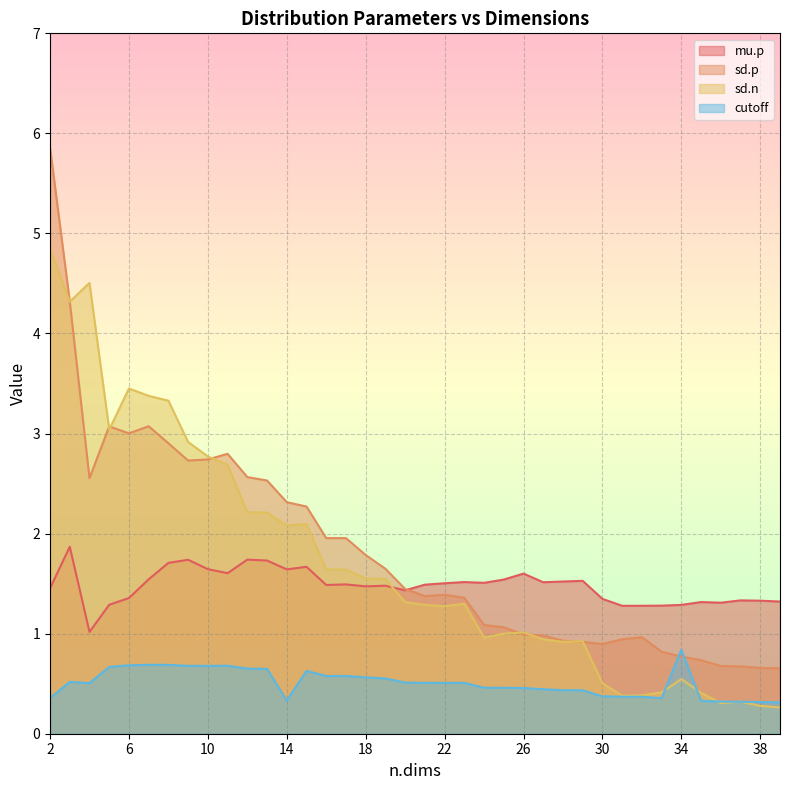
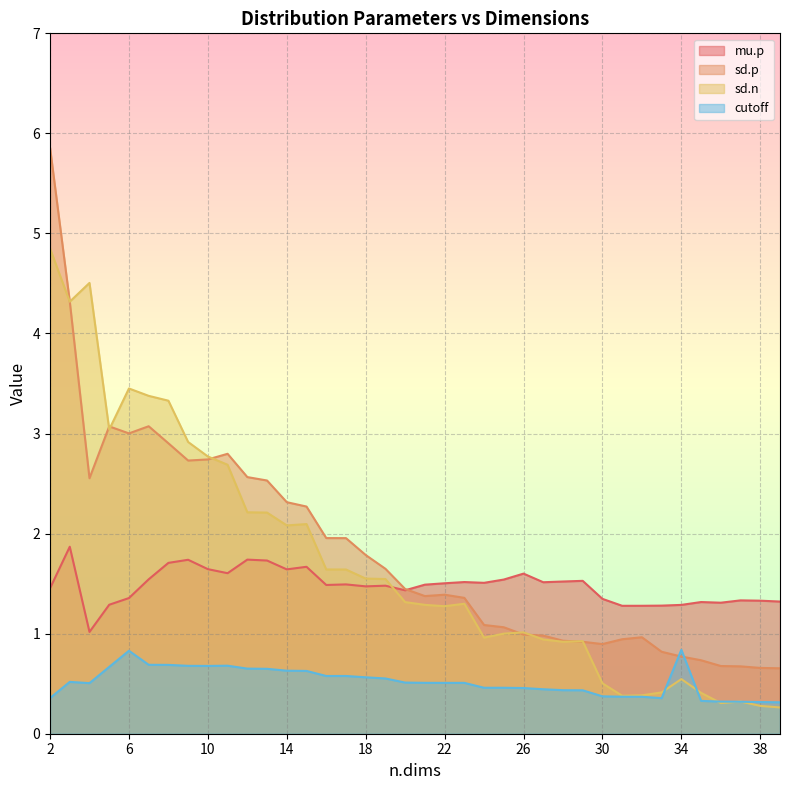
  {
    "cutoff": {
      "2": 0.36,
-     "6": 0.68,
+     "6": 0.83,
      "10": 0.68,
-     "14": 0.33,
+     "14": 0.63,
      "18": 0.56,
      "22": 0.51,
      "26": 0.46,
      "30": 0.37,
      "34": 0.84,
      "38": 0.32
    }
  }
